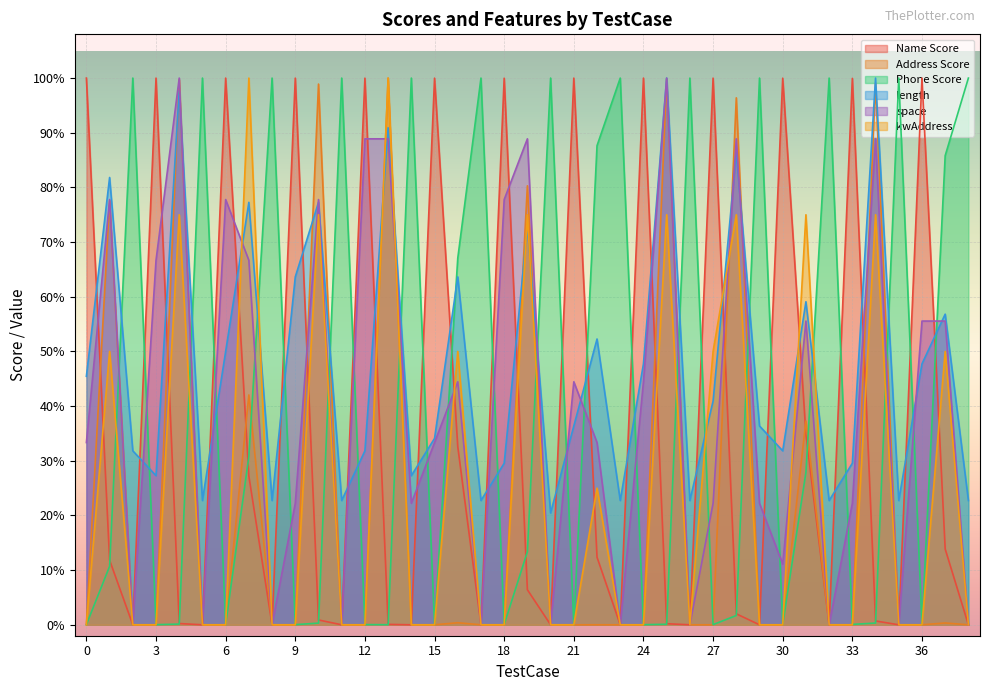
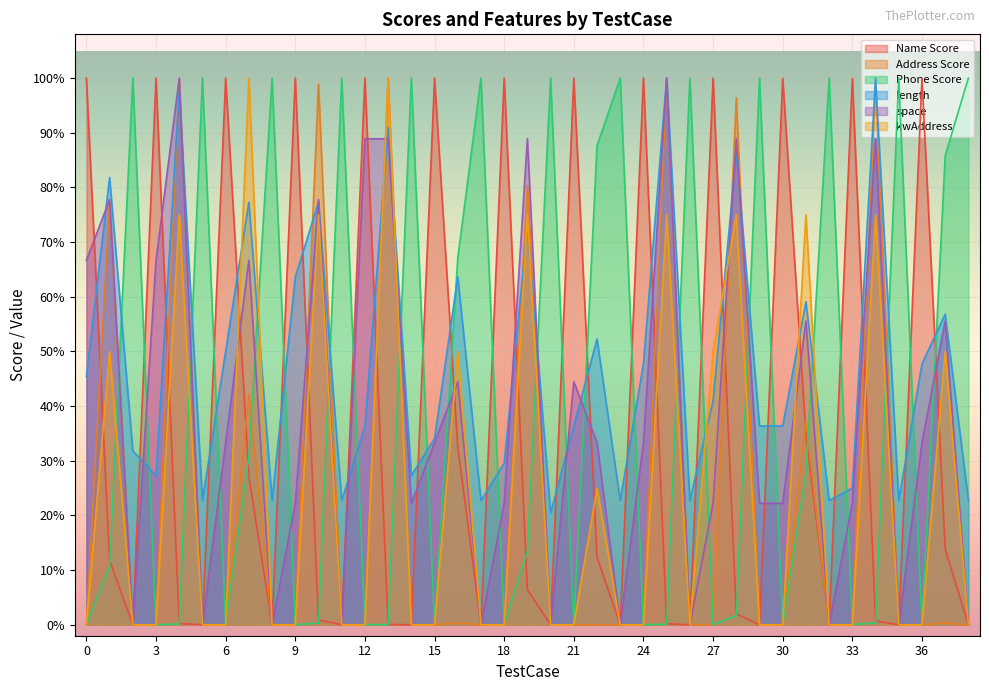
  {
    "length": {
      "0": "45%",
      "3": "27%",
      "6": "50%",
      "9": "64%",
-     "12": "32%",
+     "12": "36%",
      "15": "34%",
      "18": "30%",
      "21": "36%",
      "24": "48%",
      "27": "41%",
-     "30": "32%",
-     "33": "30%",
+     "30": "36%",
+     "33": "25%",
      "36": "48%"
    },
    "space": {
-     "0": "33%",
+     "0": "67%",
      "3": "67%",
-     "6": "78%",
+     "6": "33%",
      "9": "22%",
      "12": "89%",
      "15": "33%",
-     "18": "78%",
+     "18": "22%",
      "21": "44%",
-     "24": "44%",
+     "24": "33%",
      "27": "22%",
-     "30": "11%",
+     "30": "22%",
      "33": "22%",
-     "36": "56%"
+     "36": "33%"
    }
  }
